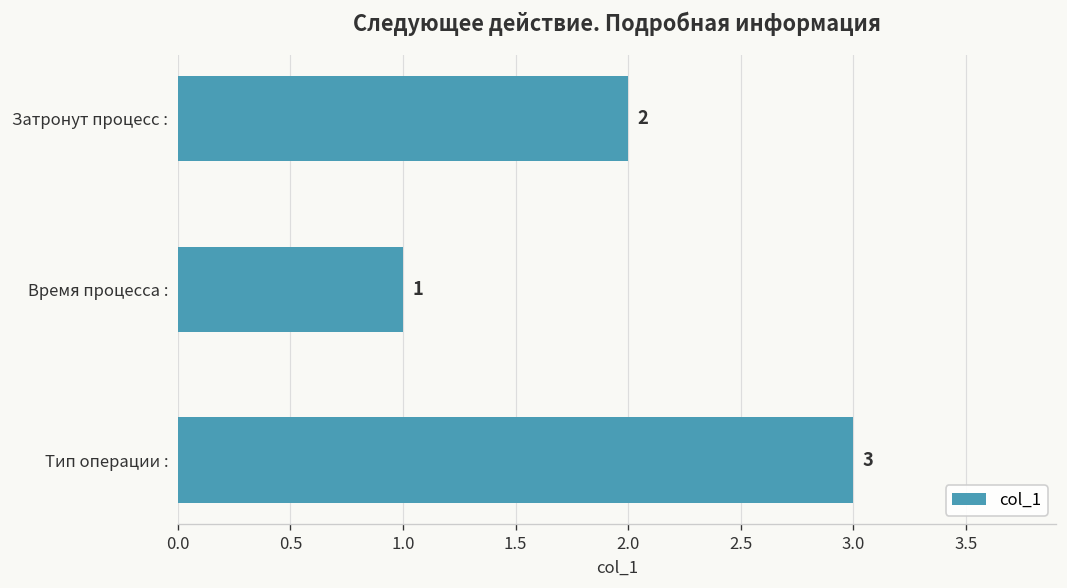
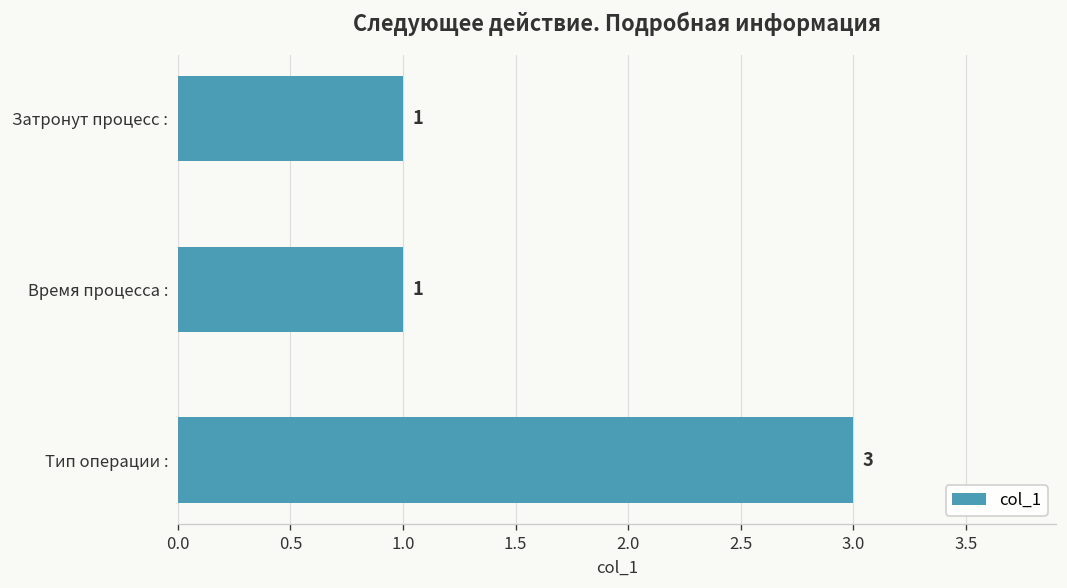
  {
-   "Затронут процесс :": 2,
+   "Затронут процесс :": 1,
    "Время процесса :": 1,
    "Тип операции :": 3
  }
